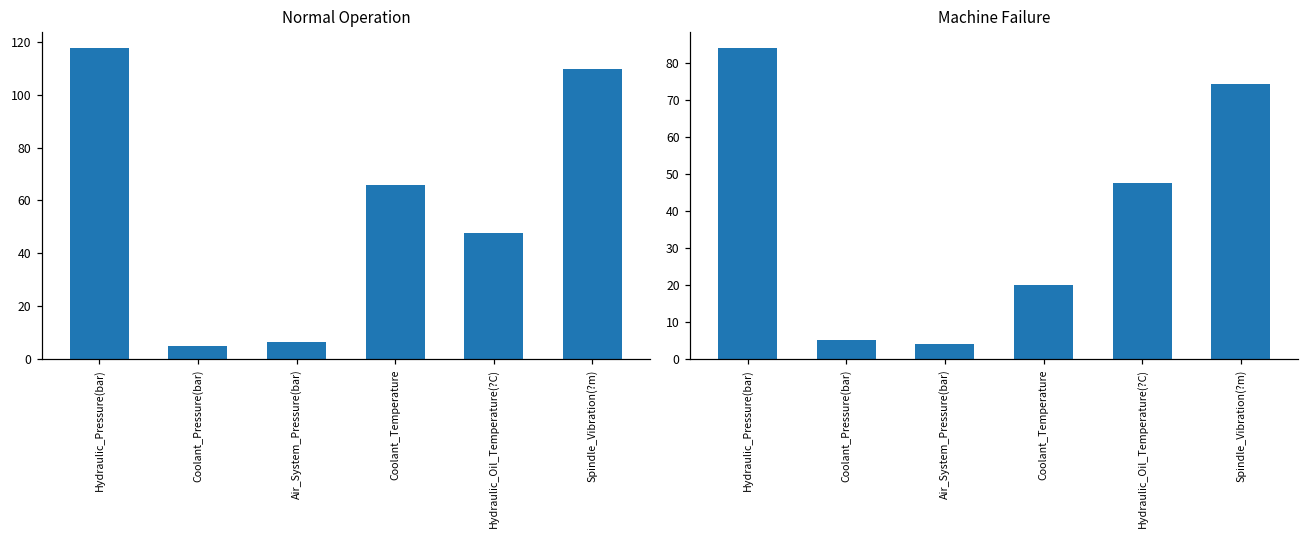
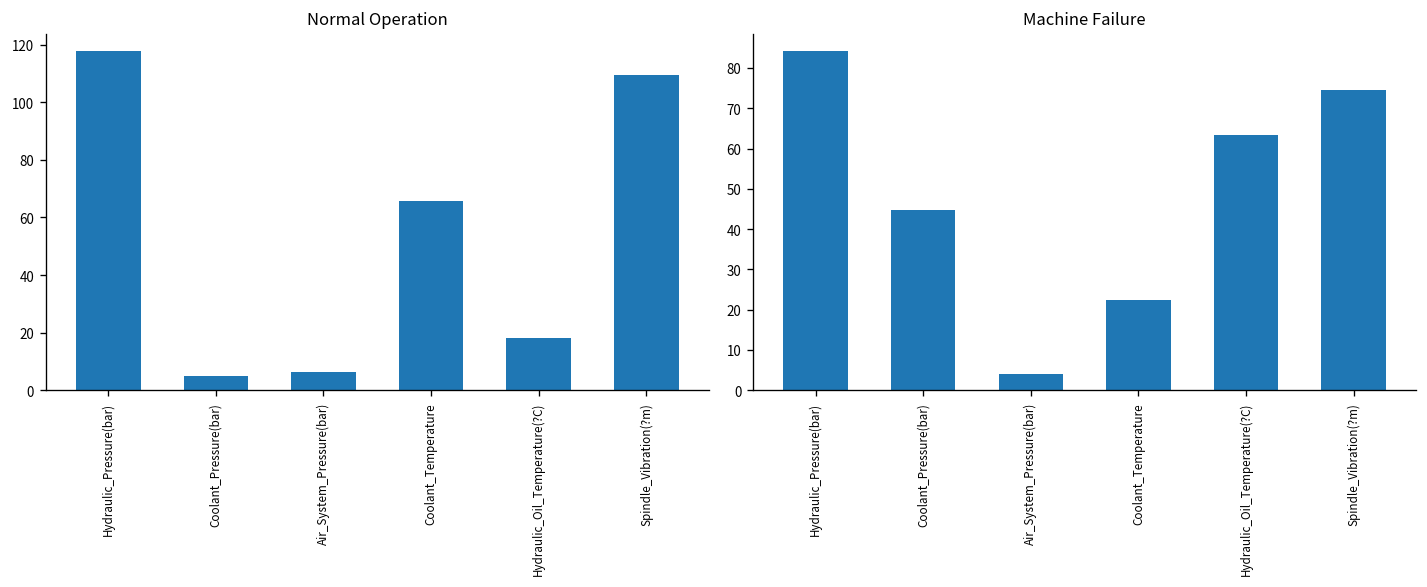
  {
    "Normal Operation": {
      "Hydraulic_Pressure(bar)": 118,
      "Coolant_Pressure(bar)": 5,
      "Air_System_Pressure(bar)": 6,
      "Coolant_Temperature": 66,
-     "Hydraulic_Oil_Temperature(?C)": 47,
+     "Hydraulic_Oil_Temperature(?C)": 18,
      "Spindle_Vibration(?m)": 110
    },
    "Machine Failure": {
      "Hydraulic_Pressure(bar)": 84,
-     "Coolant_Pressure(bar)": 5,
+     "Coolant_Pressure(bar)": 45,
      "Air_System_Pressure(bar)": 4,
-     "Coolant_Temperature": 20,
-     "Hydraulic_Oil_Temperature(?C)": 48,
+     "Coolant_Temperature": 22,
+     "Hydraulic_Oil_Temperature(?C)": 63,
      "Spindle_Vibration(?m)": 75
    }
  }
